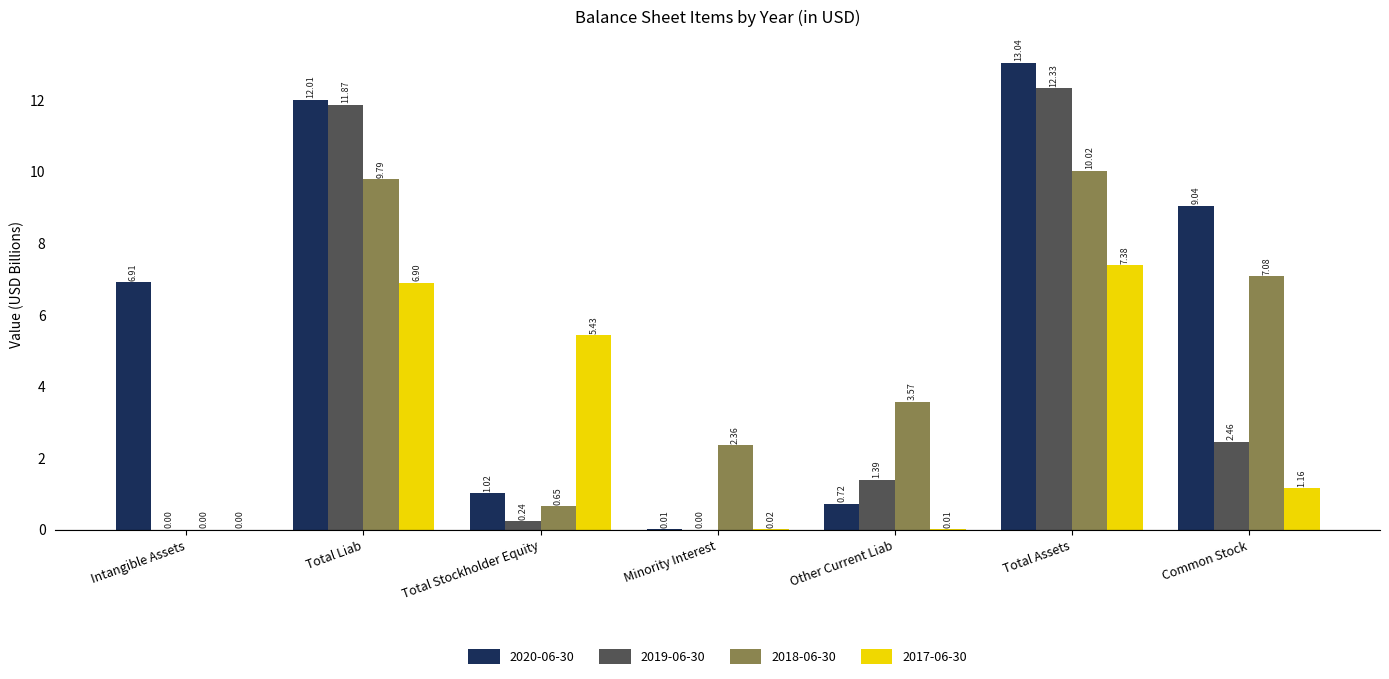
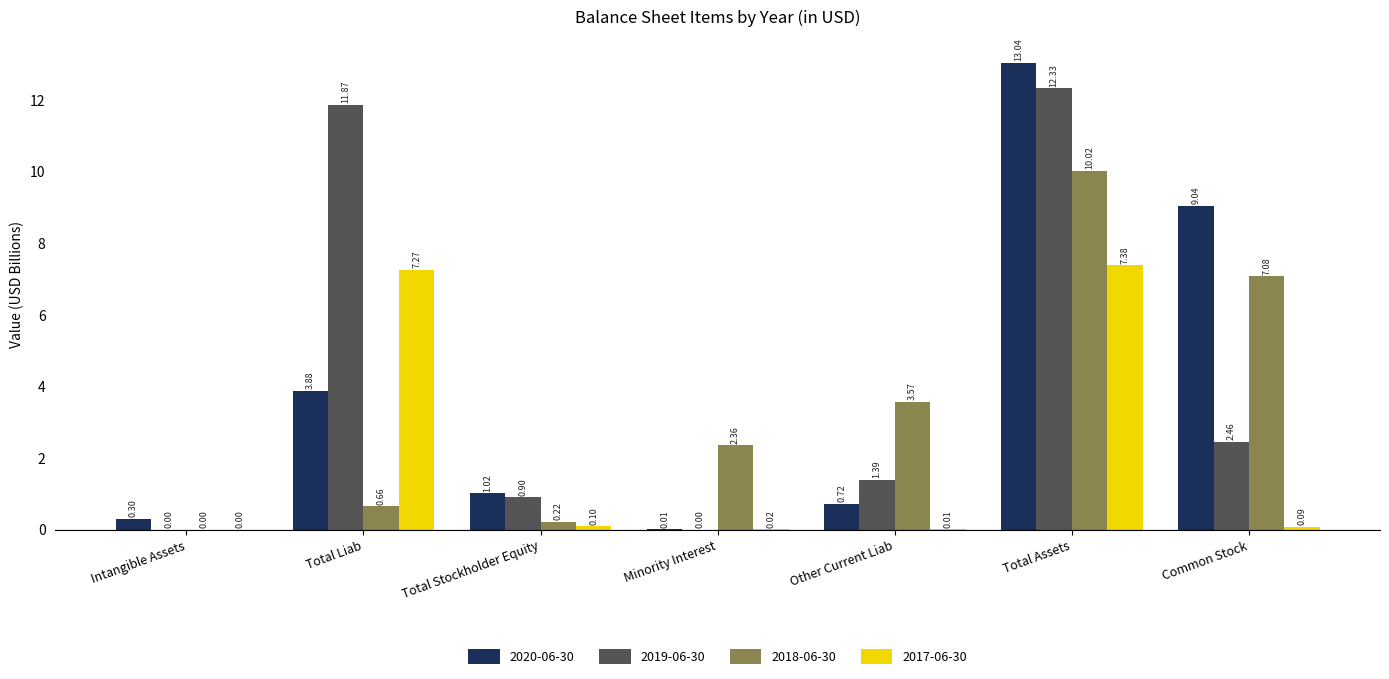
  {
    "2020-06-30": {
-     "Intangible Assets": 6.91,
-     "Total Liab": 12.01,
+     "Intangible Assets": 0.30,
+     "Total Liab": 3.88,
      "Total Stockholder Equity": 1.02,
      "Minority Interest": 0.01,
      "Other Current Liab": 0.72,
      "Total Assets": 13.04,
      "Common Stock": 9.04
    },
    "2019-06-30": {
      "Intangible Assets": 0.00,
      "Total Liab": 11.87,
-     "Total Stockholder Equity": 0.24,
+     "Total Stockholder Equity": 0.90,
      "Minority Interest": 0.00,
      "Other Current Liab": 1.39,
      "Total Assets": 12.33,
      "Common Stock": 2.46
    },
    "2018-06-30": {
      "Intangible Assets": 0.00,
-     "Total Liab": 9.79,
-     "Total Stockholder Equity": 0.65,
+     "Total Liab": 0.66,
+     "Total Stockholder Equity": 0.22,
      "Minority Interest": 2.36,
      "Other Current Liab": 3.57,
      "Total Assets": 10.02,
      "Common Stock": 7.08
    },
    "2017-06-30": {
      "Intangible Assets": 0.00,
-     "Total Liab": 6.90,
-     "Total Stockholder Equity": 5.43,
+     "Total Liab": 7.27,
+     "Total Stockholder Equity": 0.10,
      "Minority Interest": 0.02,
      "Other Current Liab": 0.01,
      "Total Assets": 7.38,
-     "Common Stock": 1.16
+     "Common Stock": 0.09
    }
  }
